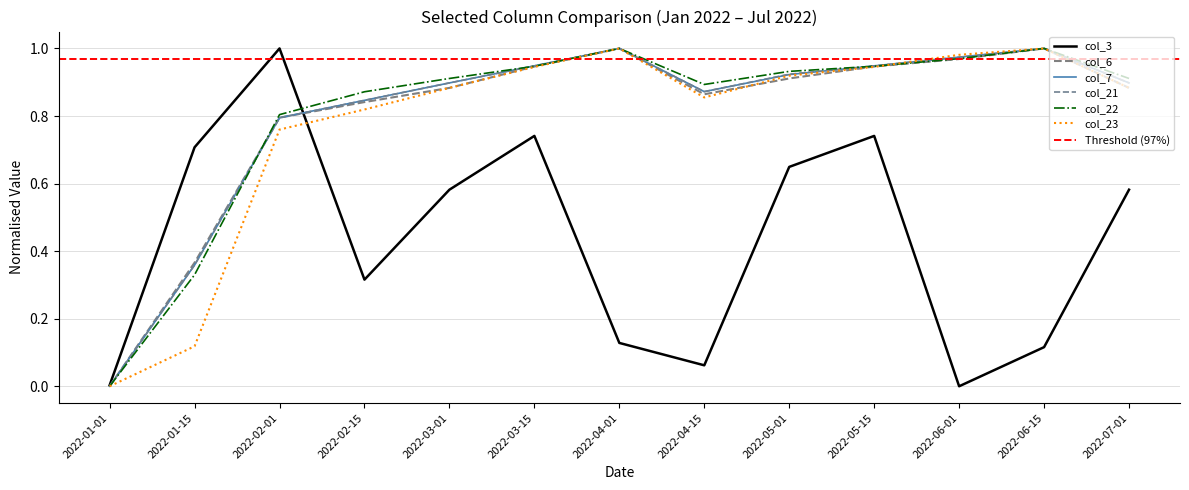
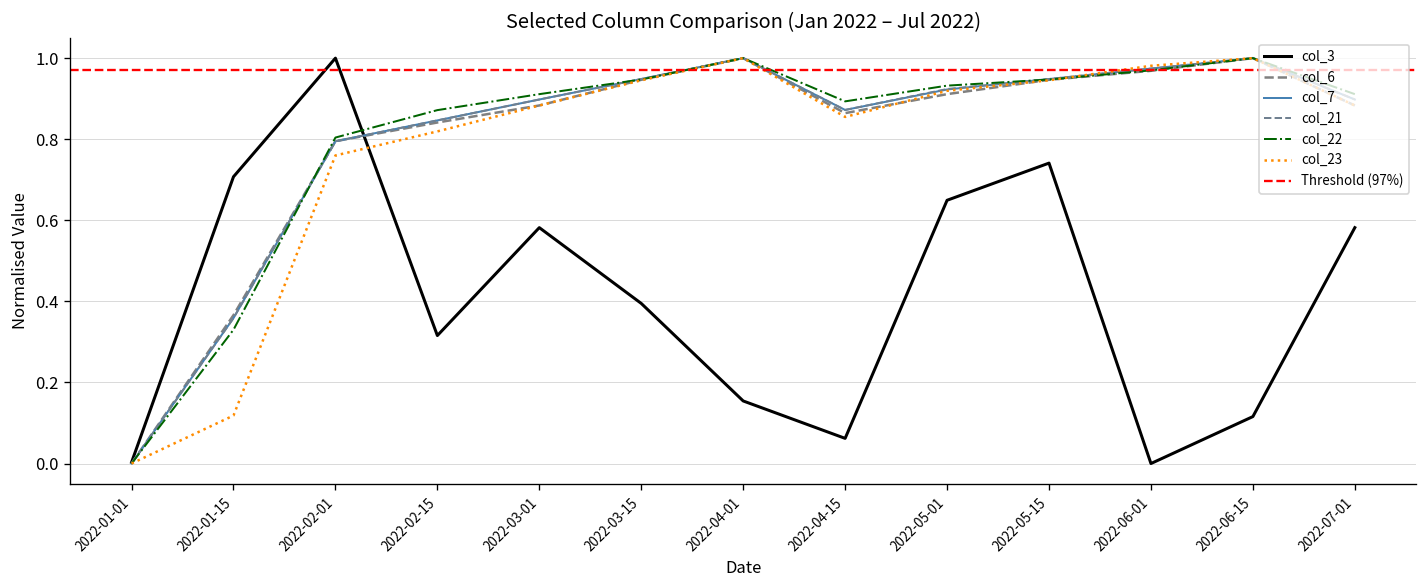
  {
    "col_3": {
      "2022-01-15": 0.71,
      "2022-02-01": 1.00,
      "2022-02-15": 0.32,
      "2022-03-01": 0.58,
-     "2022-03-15": 0.74,
-     "2022-04-01": 0.13,
+     "2022-03-15": 0.39,
+     "2022-04-01": 0.15,
      "2022-04-15": 0.06,
      "2022-05-01": 0.65,
      "2022-05-15": 0.74,
      "2022-06-01": 0.00,
      "2022-06-15": 0.12,
      "2022-07-01": 0.58
    },
    "col_22": {
      "2022-01-15": 0.33,
      "2022-02-01": 0.80,
      "2022-02-15": 0.87,
      "2022-03-01": 0.91,
      "2022-04-15": 0.89,
      "2022-05-01": 0.93
    },
    "col_23": {
      "2022-01-15": 0.12,
      "2022-02-01": 0.76,
      "2022-02-15": 0.82,
      "2022-04-15": 0.85
    }
  }
